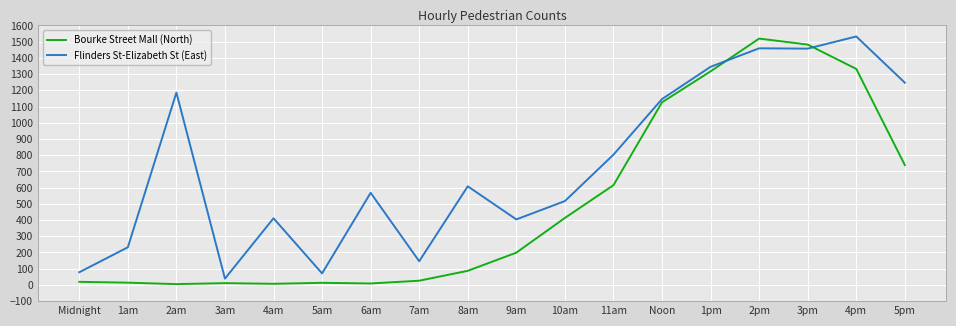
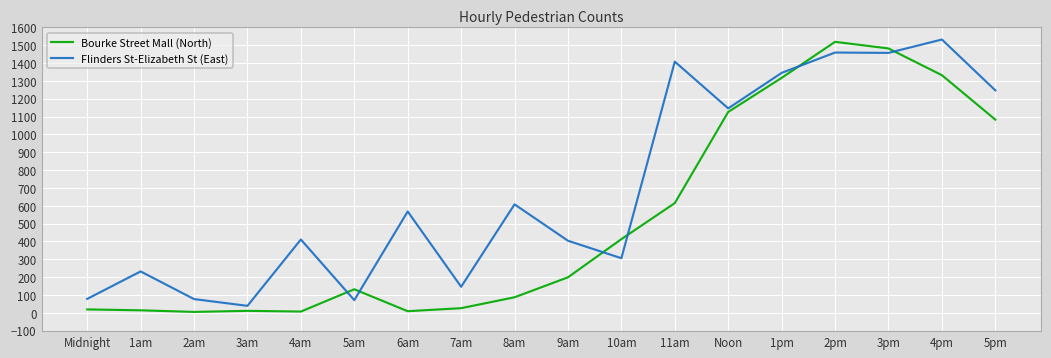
  {
    "Bourke Street Mall (North)": {
      "Midnight": 20,
      "1am": 10,
      "2am": 10,
      "3am": 10,
      "4am": 10,
-     "5am": 10,
+     "5am": 130,
      "6am": 10,
      "7am": 30,
      "8am": 90,
      "9am": 200,
      "10am": 410,
      "11am": 620,
      "Noon": 1130,
      "1pm": 1320,
      "2pm": 1520,
      "3pm": 1480,
      "4pm": 1330,
-     "5pm": 740
+     "5pm": 1080
    },
    "Flinders St-Elizabeth St (East)": {
      "Midnight": 80,
      "1am": 230,
-     "2am": 1190,
+     "2am": 80,
      "3am": 40,
      "4am": 410,
      "5am": 70,
      "6am": 570,
      "7am": 150,
      "8am": 610,
      "9am": 400,
-     "10am": 520,
-     "11am": 800,
+     "10am": 310,
+     "11am": 1410,
      "Noon": 1150,
      "1pm": 1350,
      "2pm": 1460,
      "3pm": 1460,
      "4pm": 1530,
      "5pm": 1250
    }
  }
